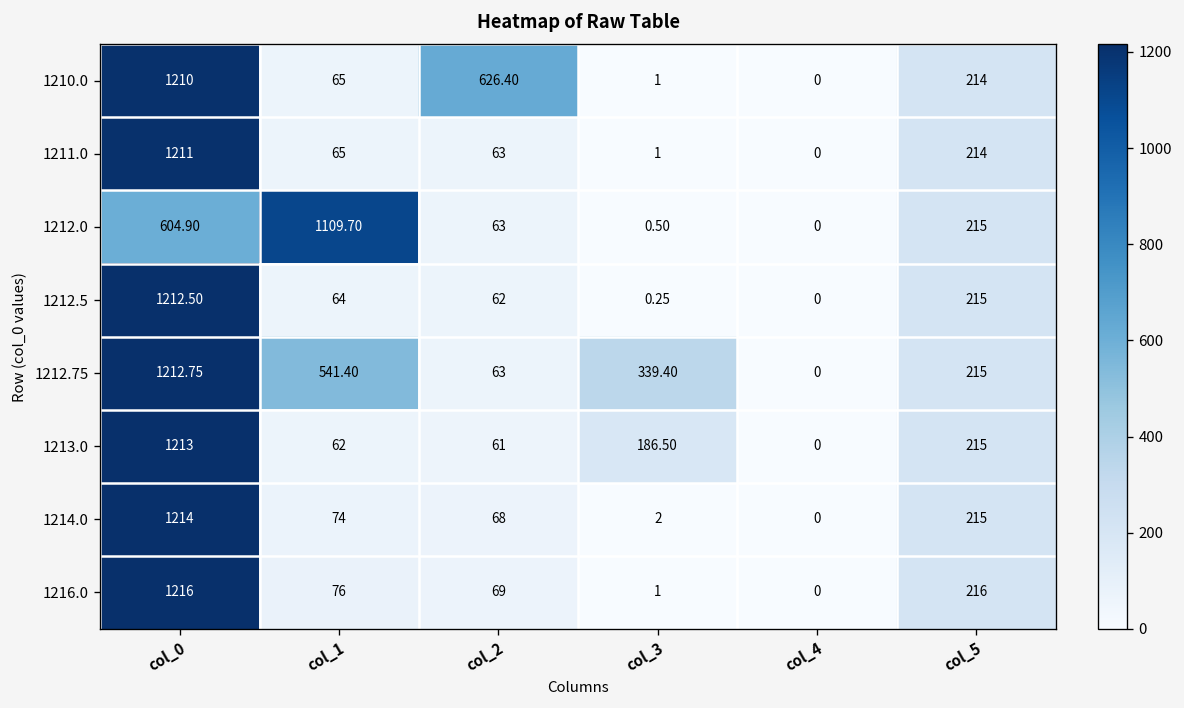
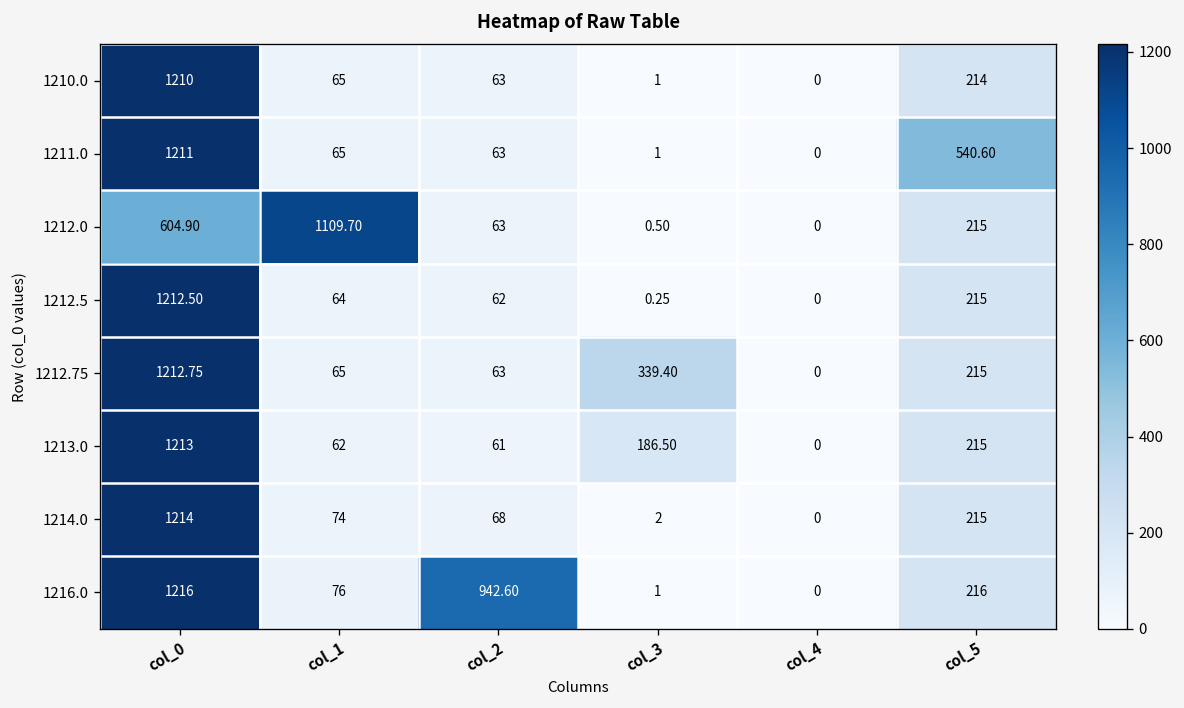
  {
    "1210.0": {
      "col_0": 1210,
      "col_1": 65,
-     "col_2": 626.40,
+     "col_2": 63,
      "col_3": 1,
      "col_4": 0,
      "col_5": 214
    },
    "1211.0": {
      "col_0": 1211,
      "col_1": 65,
      "col_2": 63,
      "col_3": 1,
      "col_4": 0,
-     "col_5": 214
+     "col_5": 540.60
    },
    "1212.0": {
      "col_0": 604.90,
      "col_1": 1109.70,
      "col_2": 63,
      "col_3": 0.50,
      "col_4": 0,
      "col_5": 215
    },
    "1212.5": {
      "col_0": 1212.50,
      "col_1": 64,
      "col_2": 62,
      "col_3": 0.25,
      "col_4": 0,
      "col_5": 215
    },
    "1212.75": {
      "col_0": 1212.75,
-     "col_1": 541.40,
+     "col_1": 65,
      "col_2": 63,
      "col_3": 339.40,
      "col_4": 0,
      "col_5": 215
    },
    "1213.0": {
      "col_0": 1213,
      "col_1": 62,
      "col_2": 61,
      "col_3": 186.50,
      "col_4": 0,
      "col_5": 215
    },
    "1214.0": {
      "col_0": 1214,
      "col_1": 74,
      "col_2": 68,
      "col_3": 2,
      "col_4": 0,
      "col_5": 215
    },
    "1216.0": {
      "col_0": 1216,
      "col_1": 76,
-     "col_2": 69,
+     "col_2": 942.60,
      "col_3": 1,
      "col_4": 0,
      "col_5": 216
    }
  }
